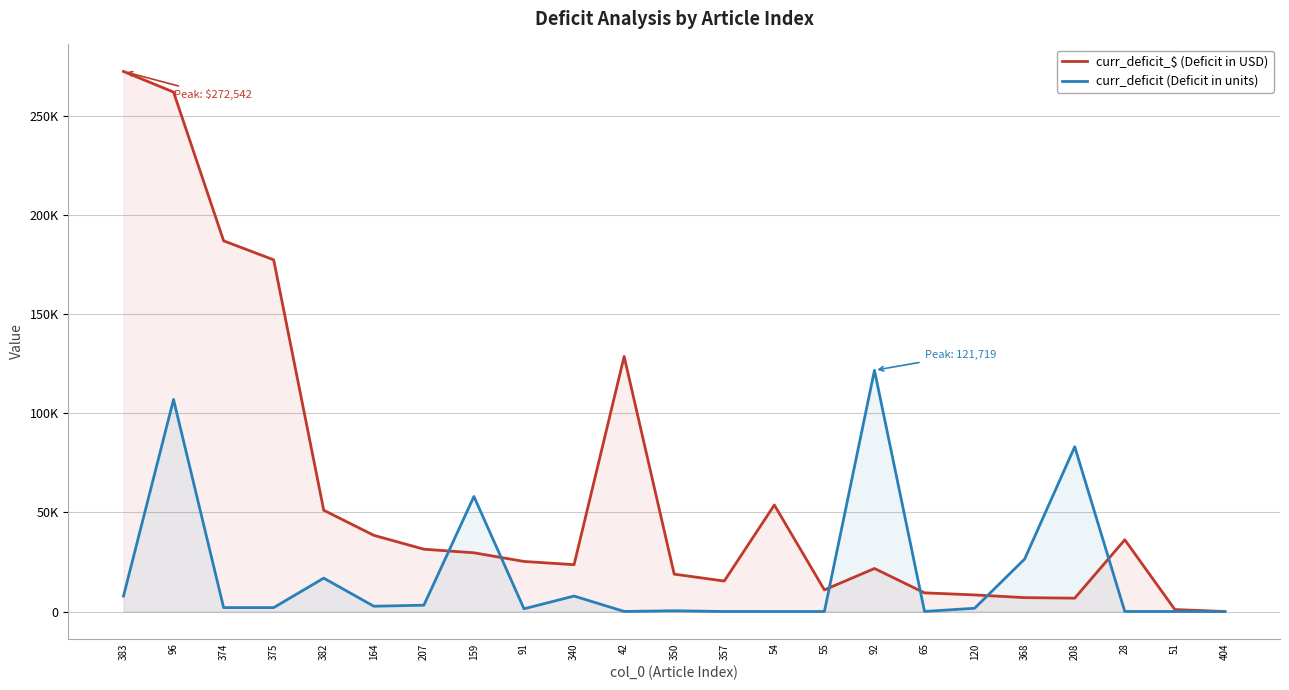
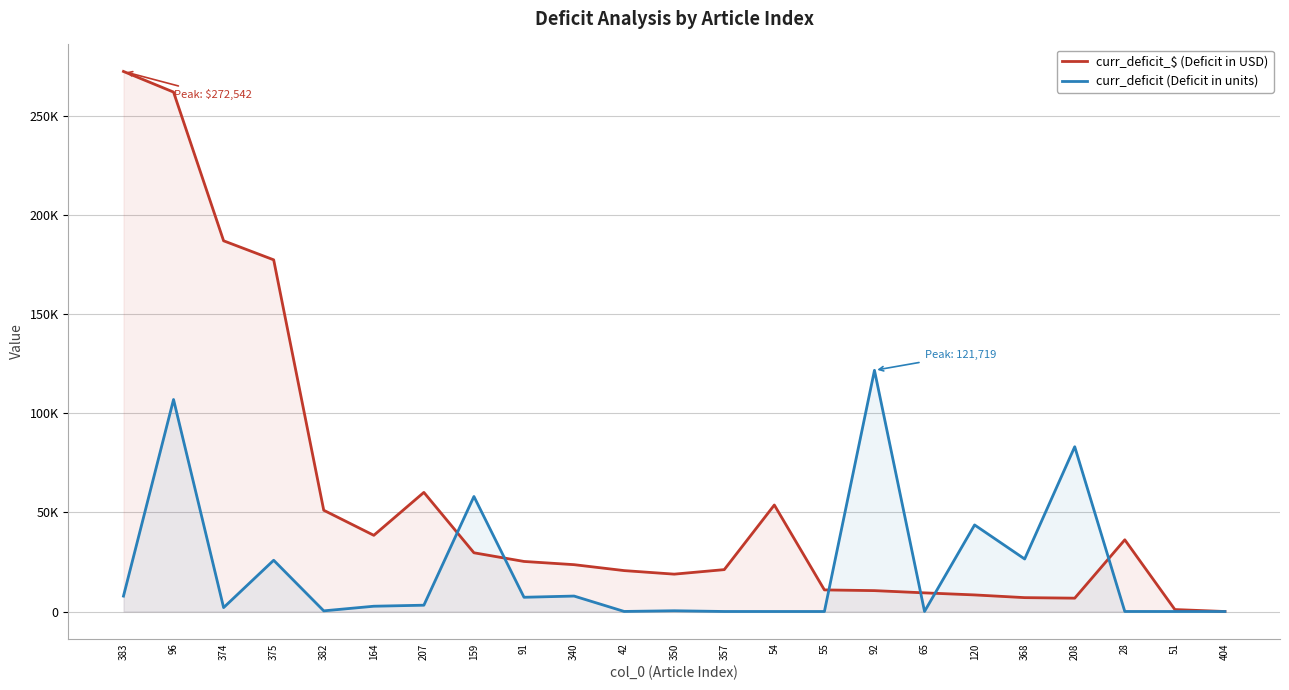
  {
    "curr_deficit_$ (Deficit in USD)": {
      "383": 273000,
      "374": 187000,
      "375": 177000,
      "382": 51000,
      "164": 38000,
-     "207": 31000,
+     "207": 60000,
      "159": 30000,
      "91": 25000,
      "340": 24000,
-     "42": 129000,
+     "42": 21000,
      "350": 19000,
-     "357": 15000,
+     "357": 21000,
      "54": 54000,
      "55": 11000,
-     "92": 22000,
+     "92": 11000,
      "65": 9000,
      "120": 8000,
      "368": 7000,
      "208": 7000,
      "28": 36000
    },
    "curr_deficit (Deficit in units)": {
      "383": 8000,
      "96": 107000,
      "374": 2000,
-     "375": 2000,
-     "382": 17000,
+     "375": 26000,
+     "382": 0,
      "164": 3000,
      "207": 3000,
      "159": 58000,
-     "91": 1000,
+     "91": 7000,
      "340": 8000,
      "42": 0,
      "350": 0,
      "357": 0,
      "54": 0,
      "55": 0,
      "65": 0,
-     "120": 2000,
+     "120": 44000,
      "368": 27000,
      "208": 83000,
      "28": 0
    }
  }
